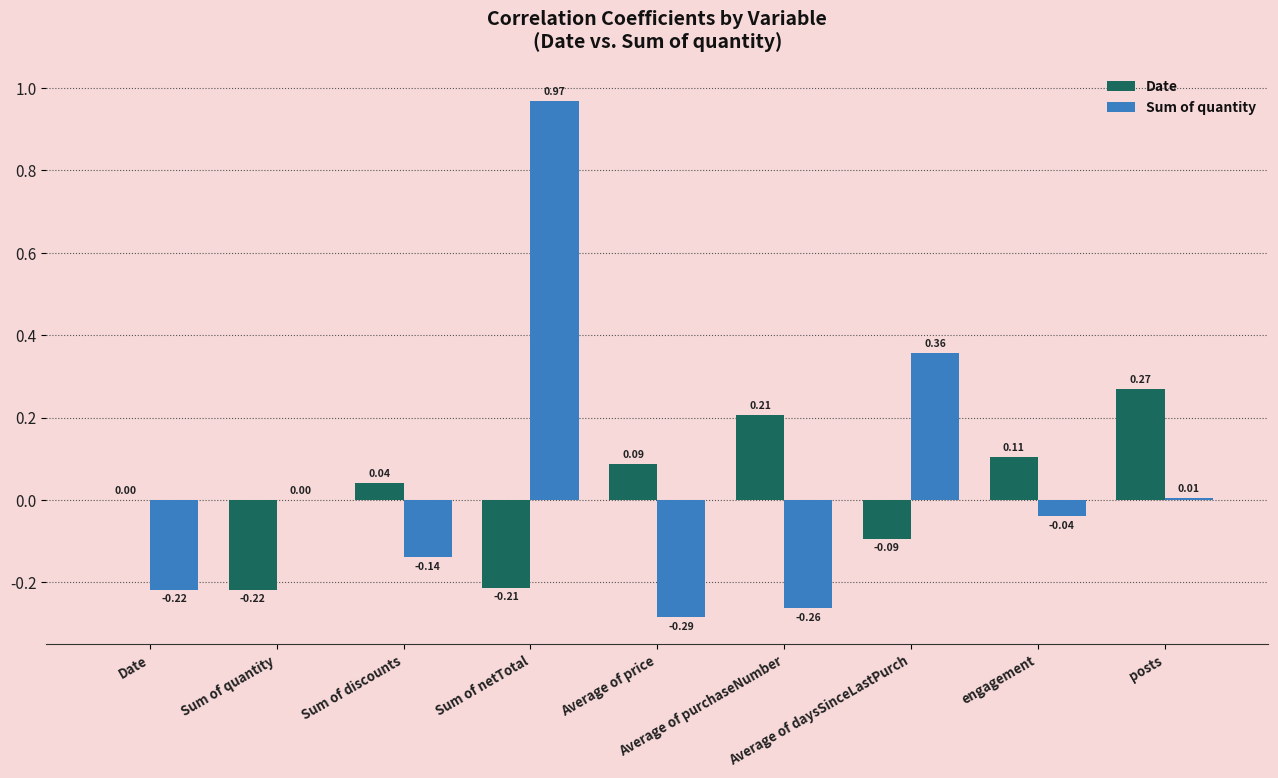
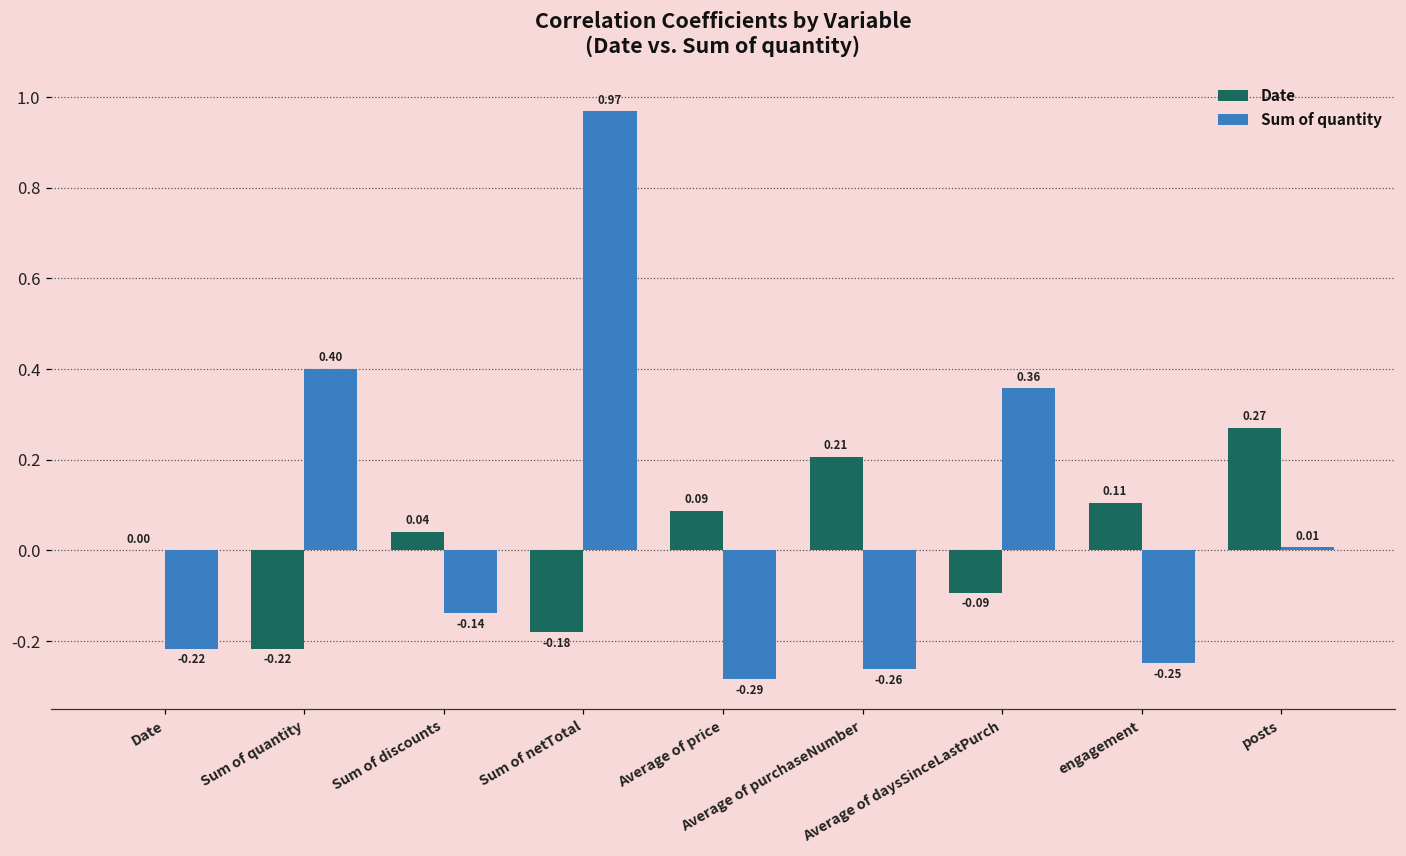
  {
    "Date": {
      "Date": 0.00,
      "Sum of quantity": -0.22,
      "Sum of discounts": 0.04,
-     "Sum of netTotal": -0.21,
+     "Sum of netTotal": -0.18,
      "Average of price": 0.09,
      "Average of purchaseNumber": 0.21,
      "Average of daysSinceLastPurch": -0.09,
      "engagement": 0.11,
      "posts": 0.27
    },
    "Sum of quantity": {
      "Date": -0.22,
-     "Sum of quantity": 0.00,
+     "Sum of quantity": 0.40,
      "Sum of discounts": -0.14,
      "Sum of netTotal": 0.97,
      "Average of price": -0.29,
      "Average of purchaseNumber": -0.26,
      "Average of daysSinceLastPurch": 0.36,
-     "engagement": -0.04,
+     "engagement": -0.25,
      "posts": 0.01
    }
  }
